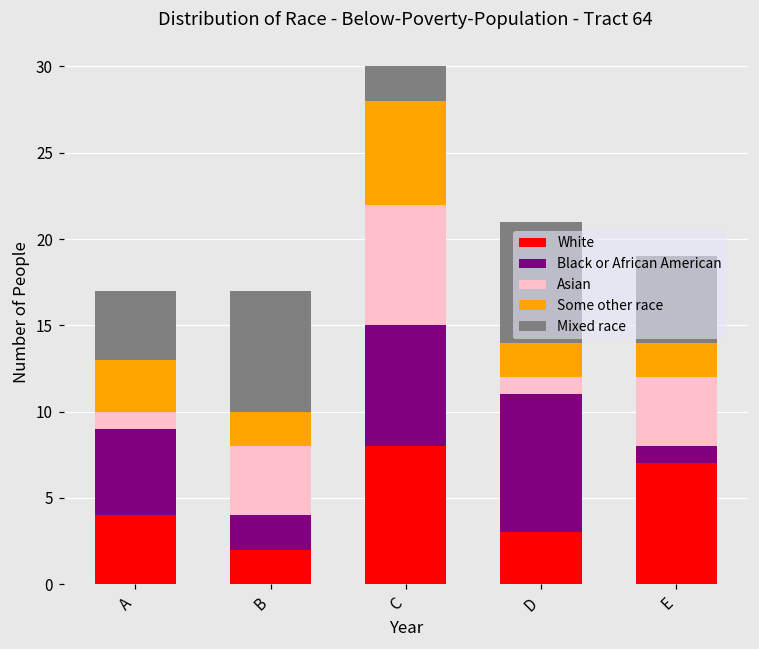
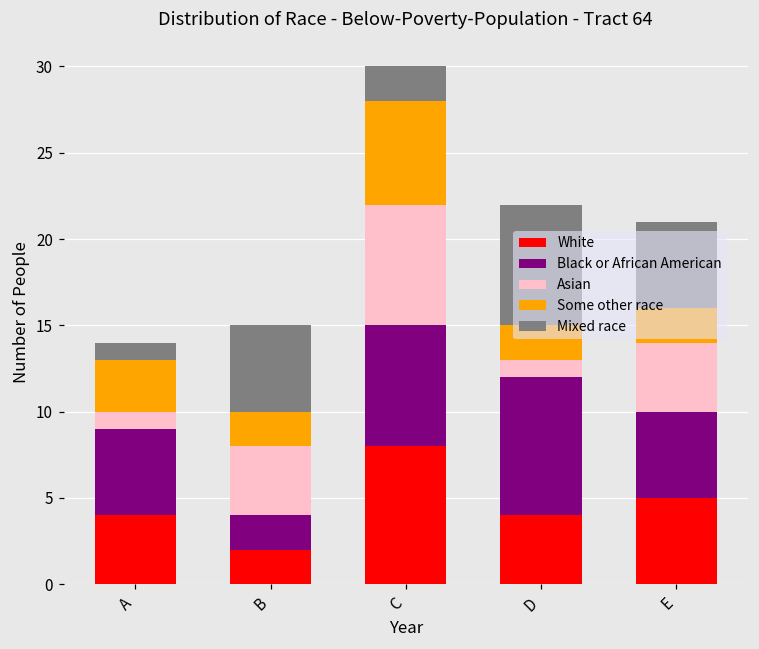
  {
    "White": {
      "A": 4,
      "B": 2,
      "C": 8,
-     "D": 3,
-     "E": 7
+     "D": 4,
+     "E": 5
    },
    "Black or African American": {
      "A": 5,
      "B": 2,
      "C": 7,
      "D": 8,
-     "E": 1
+     "E": 5
    },
    "Asian": {
      "A": 1,
      "B": 4,
      "C": 7,
      "D": 1,
      "E": 4
    },
    "Some other race": {
      "A": 3,
      "B": 2,
      "C": 6
    },
    "Mixed race": {
-     "A": 4,
-     "B": 7,
+     "A": 1,
+     "B": 5,
      "C": 2,
      "D": 7
    }
  }
